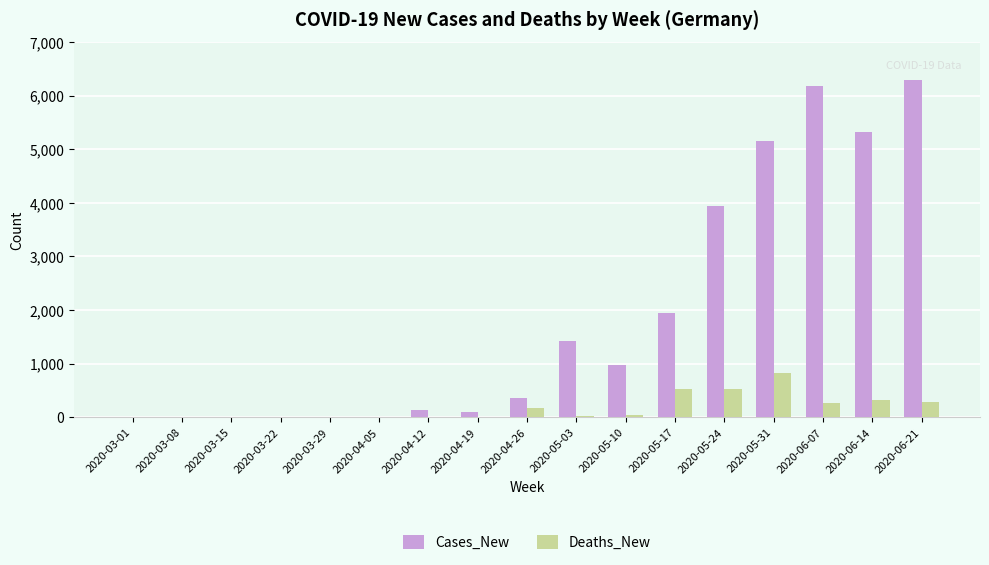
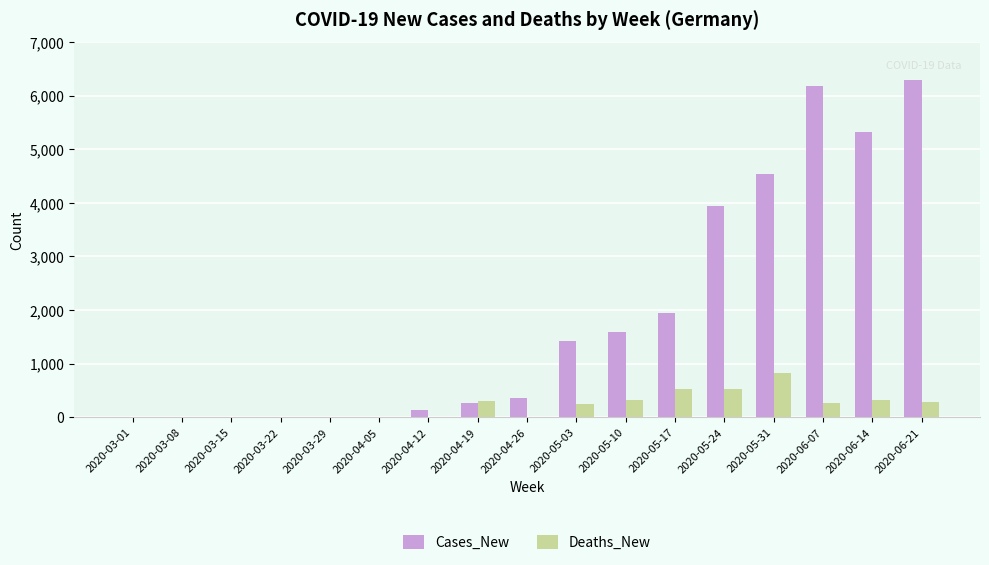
  {
    "Cases_New": {
      "2020-03-01": "0",
      "2020-03-08": "0",
      "2020-03-15": "0",
      "2020-03-22": "0",
      "2020-03-29": "0",
      "2020-04-05": "0",
      "2020-04-12": "100",
-     "2020-04-19": "100",
+     "2020-04-19": "300",
      "2020-04-26": "300",
      "2020-05-03": "1,400",
-     "2020-05-10": "1,000",
+     "2020-05-10": "1,600",
      "2020-05-17": "1,900",
      "2020-05-24": "3,900",
-     "2020-05-31": "5,100",
+     "2020-05-31": "4,500",
      "2020-06-07": "6,200",
      "2020-06-14": "5,300",
      "2020-06-21": "6,300"
    },
    "Deaths_New": {
      "2020-03-01": "0",
      "2020-03-08": "0",
      "2020-03-15": "0",
      "2020-03-22": "0",
      "2020-03-29": "0",
      "2020-04-05": "0",
-     "2020-04-19": "0",
-     "2020-04-26": "200",
-     "2020-05-03": "0",
-     "2020-05-10": "0",
+     "2020-04-19": "300",
+     "2020-04-26": "0",
+     "2020-05-03": "300",
+     "2020-05-10": "300",
      "2020-05-17": "500",
      "2020-05-24": "500",
      "2020-05-31": "800",
      "2020-06-07": "300",
      "2020-06-14": "300",
      "2020-06-21": "300"
    }
  }
